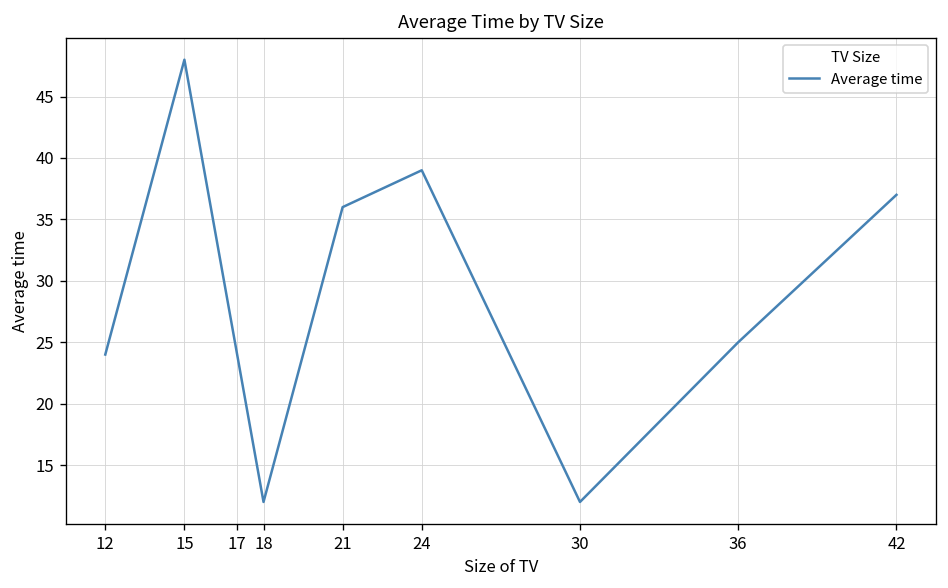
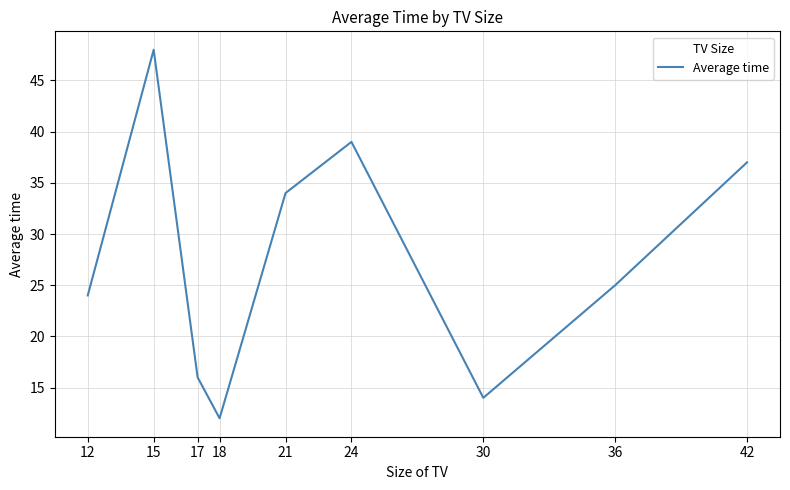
  {
    "12": 24,
    "15": 48,
-   "17": 24,
+   "17": 16,
    "18": 12,
-   "21": 36,
+   "21": 34,
    "24": 39,
-   "30": 12,
+   "30": 14,
    "36": 25,
    "42": 37
  }
